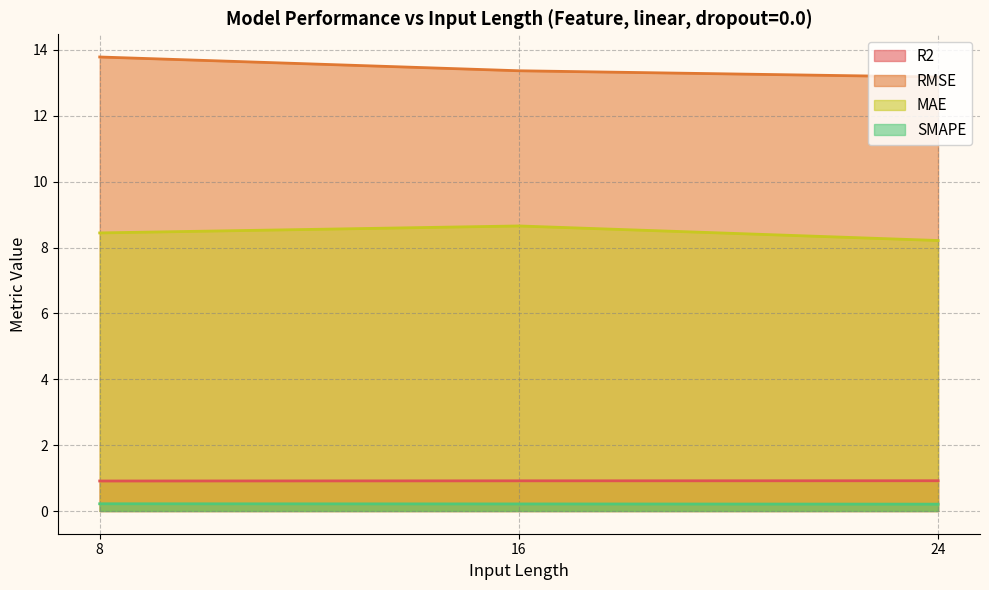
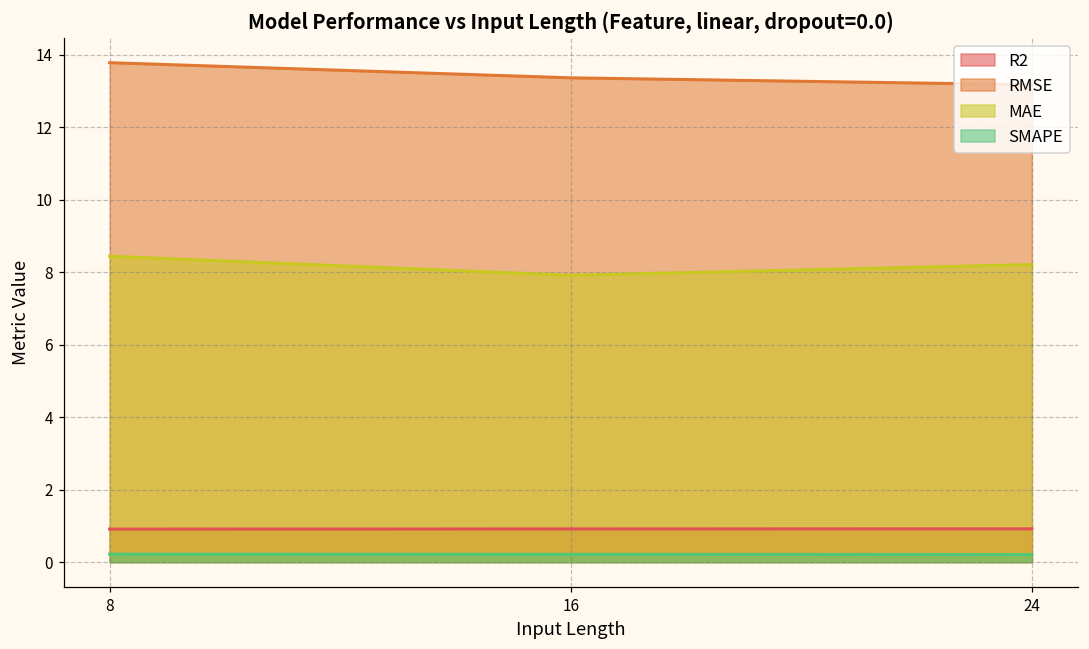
  {
    "MAE": {
      "8": 8.4,
-     "16": 8.7,
+     "16": 7.9,
      "24": 8.2
    },
    "SMAPE": {
      "8": 0.2,
      "16": 0.2,
      "24": 0.2
    }
  }
